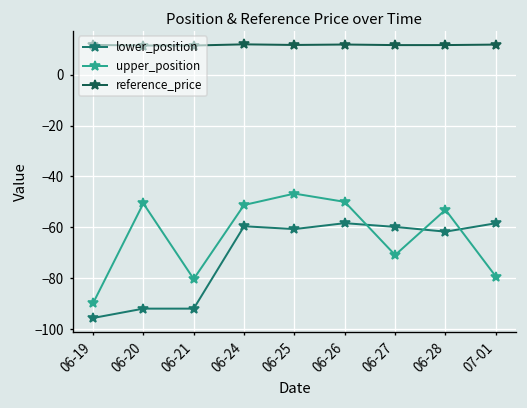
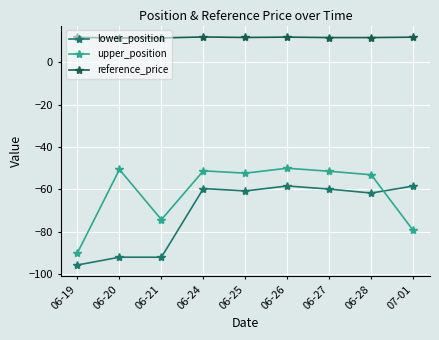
  {
    "upper_position": {
      "06-19": -90,
      "06-20": -51,
-     "06-21": -80,
+     "06-21": -74,
      "06-24": -51,
-     "06-25": -47,
+     "06-25": -52,
      "06-26": -50,
-     "06-27": -71,
+     "06-27": -51,
      "06-28": -53,
      "07-01": -79
    }
  }
